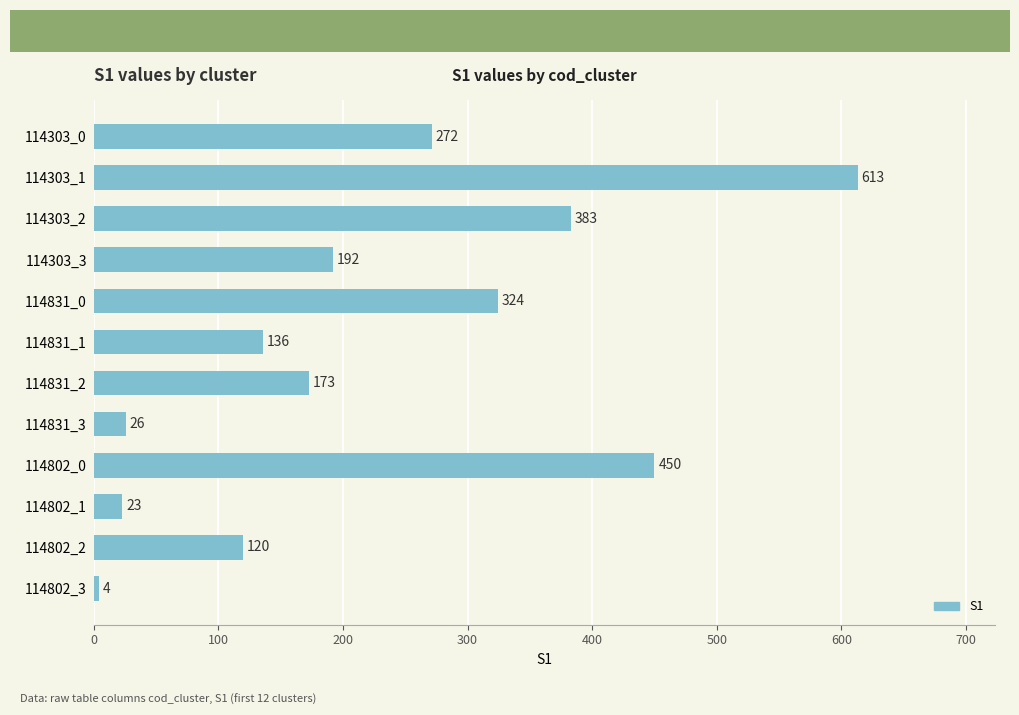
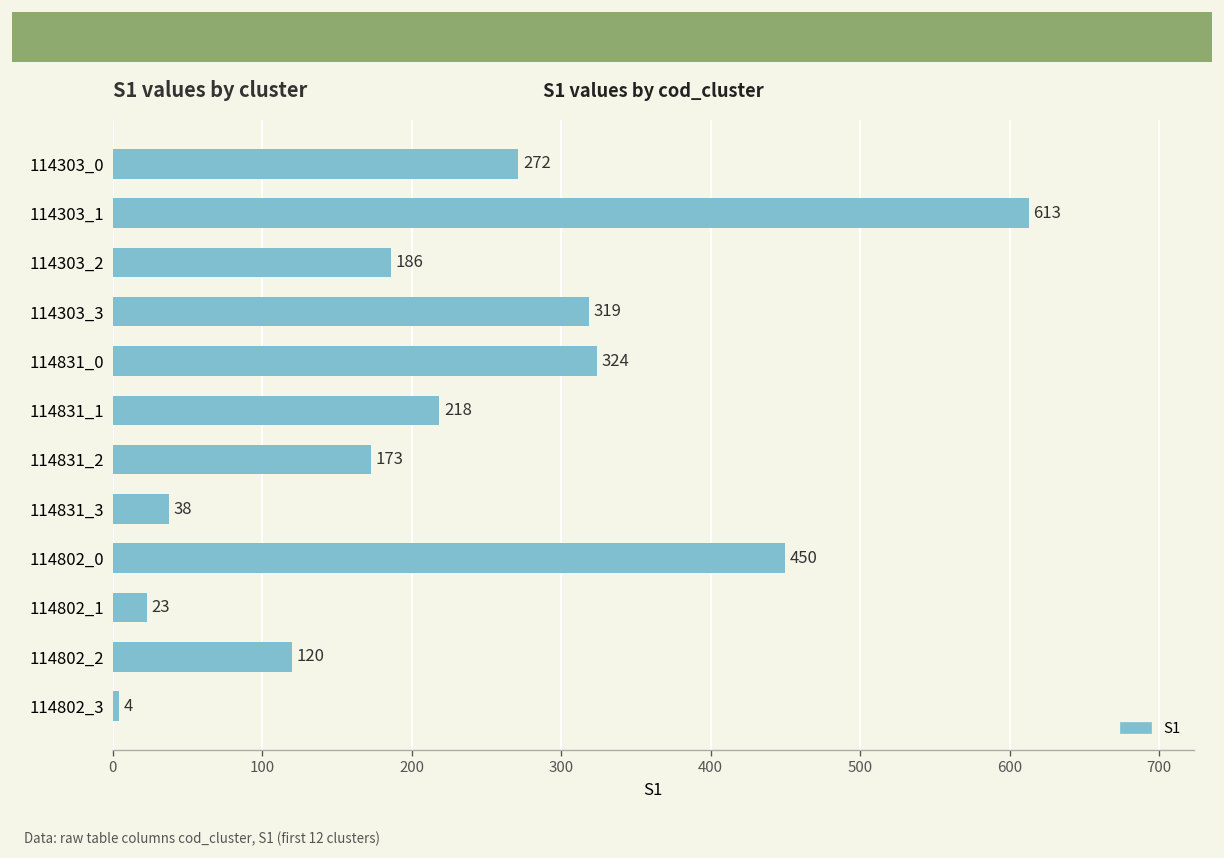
  {
    "114303_0": 272,
    "114303_1": 613,
-   "114303_2": 383,
-   "114303_3": 192,
+   "114303_2": 186,
+   "114303_3": 319,
    "114831_0": 324,
-   "114831_1": 136,
+   "114831_1": 218,
    "114831_2": 173,
-   "114831_3": 26,
+   "114831_3": 38,
    "114802_0": 450,
    "114802_1": 23,
    "114802_2": 120,
    "114802_3": 4
  }
